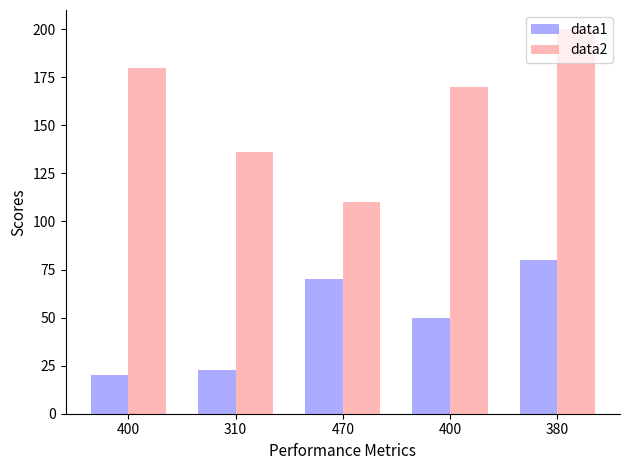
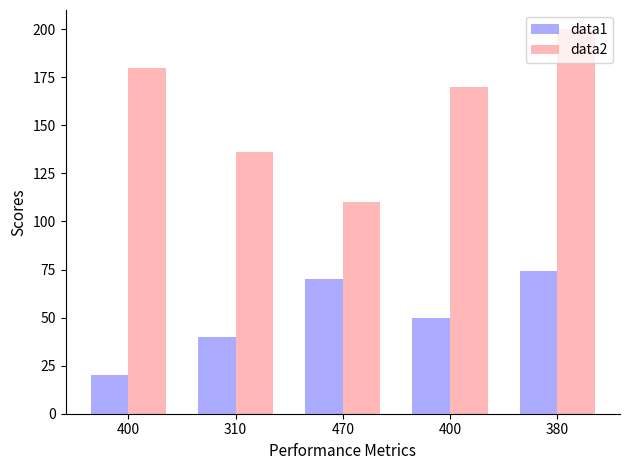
  {
    "data1": {
-     "310": 23,
+     "310": 40,
      "470": 70,
-     "380": 80
+     "380": 74
    },
    "data2": {
      "310": 136,
      "470": 110
    }
  }
